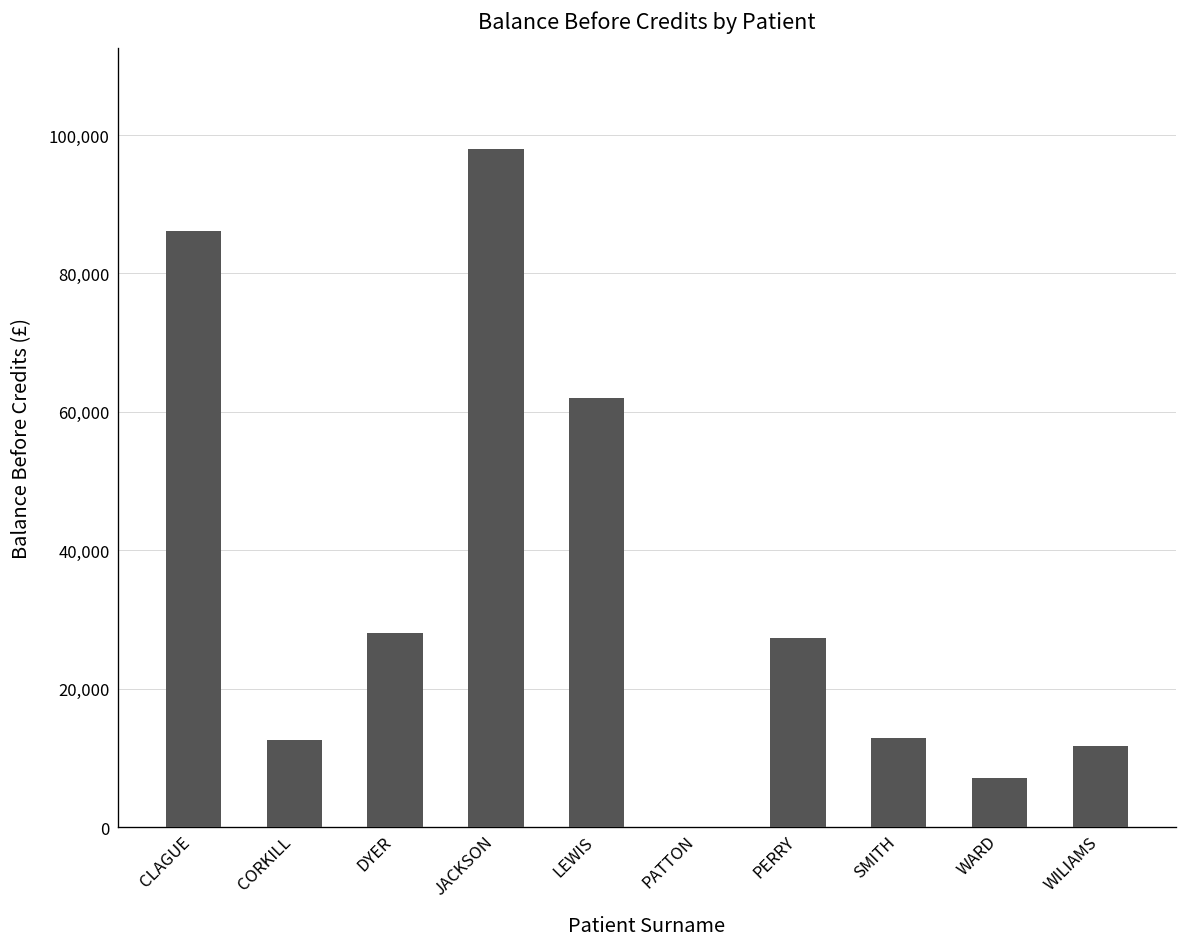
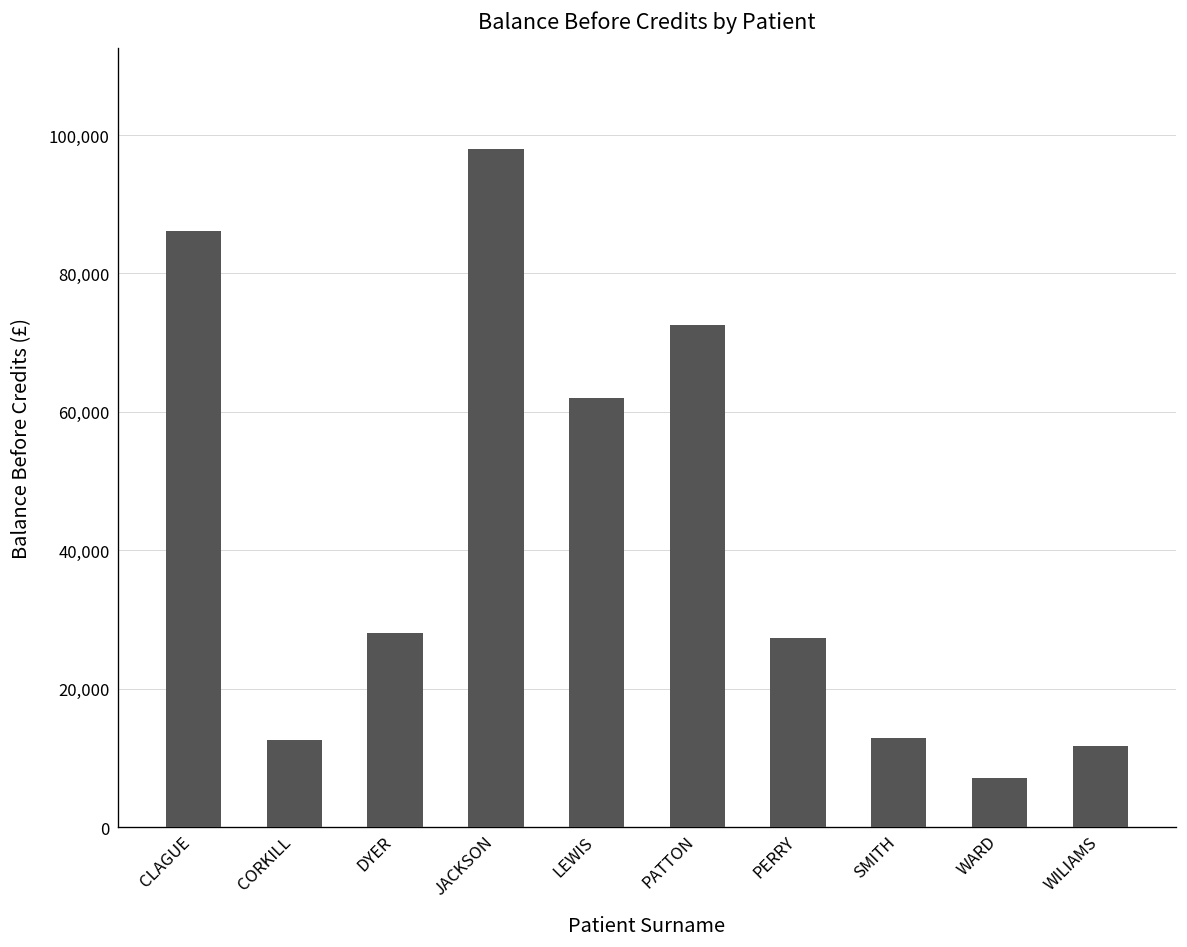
  {
    "CLAGUE": "86,000",
    "CORKILL": "13,000",
    "DYER": "28,000",
    "JACKSON": "98,000",
    "LEWIS": "62,000",
-   "PATTON": "0",
+   "PATTON": "73,000",
    "PERRY": "27,000",
    "SMITH": "13,000",
    "WARD": "7,000",
    "WILIAMS": "12,000"
  }
